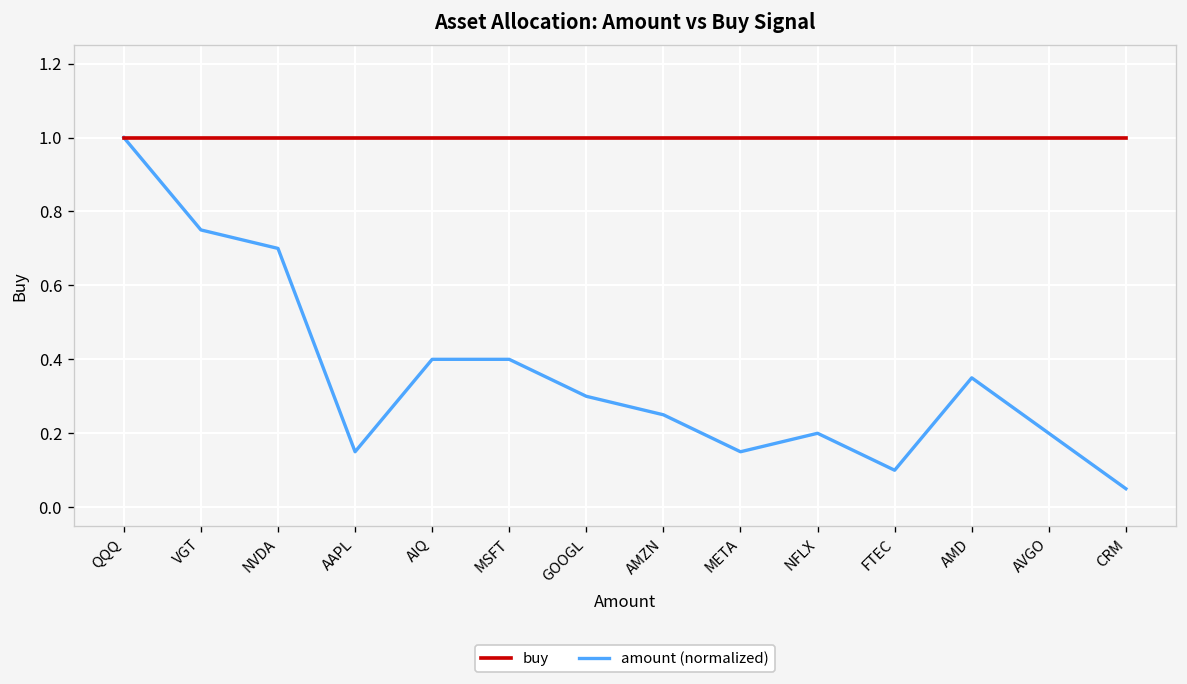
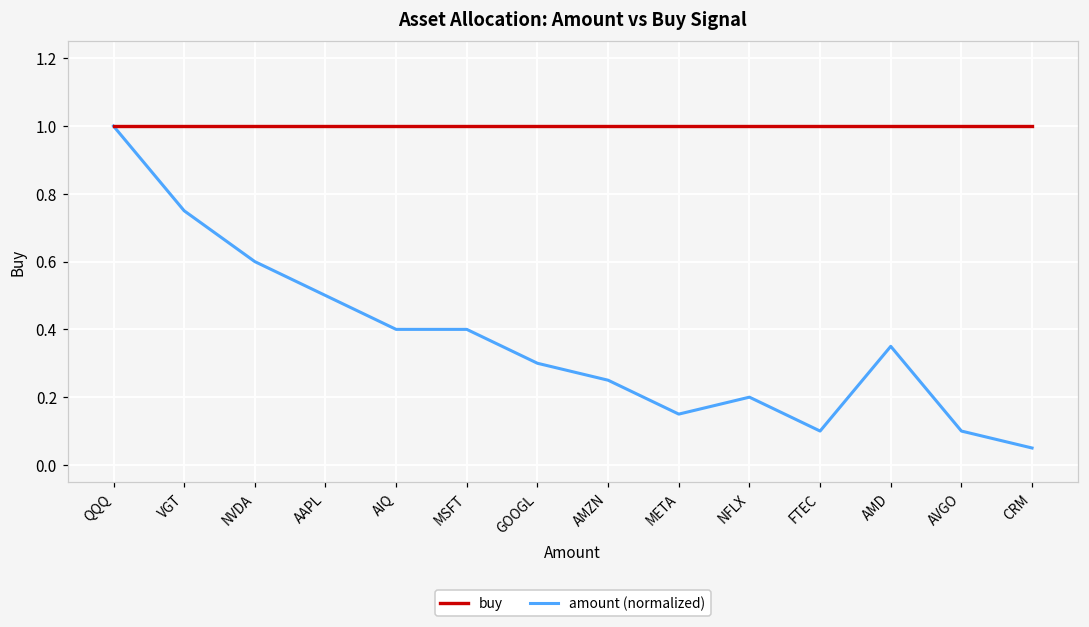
  {
    "buy": {
      "VGT": 1.00,
      "NVDA": 1.00,
      "AAPL": 1.00,
      "AIQ": 1.00,
      "MSFT": 1.00,
      "GOOGL": 1.00,
      "AMZN": 1.00,
      "META": 1.00,
      "NFLX": 1.00,
      "FTEC": 1.00,
      "AMD": 1.00,
      "AVGO": 1.00,
      "CRM": 1.00
    },
    "amount (normalized)": {
      "VGT": 0.75,
-     "NVDA": 0.70,
-     "AAPL": 0.15,
+     "NVDA": 0.60,
+     "AAPL": 0.50,
      "AIQ": 0.40,
      "MSFT": 0.40,
      "GOOGL": 0.30,
      "AMZN": 0.25,
      "META": 0.15,
      "NFLX": 0.20,
      "FTEC": 0.10,
      "AMD": 0.35,
-     "AVGO": 0.20,
+     "AVGO": 0.10,
      "CRM": 0.05
    }
  }
